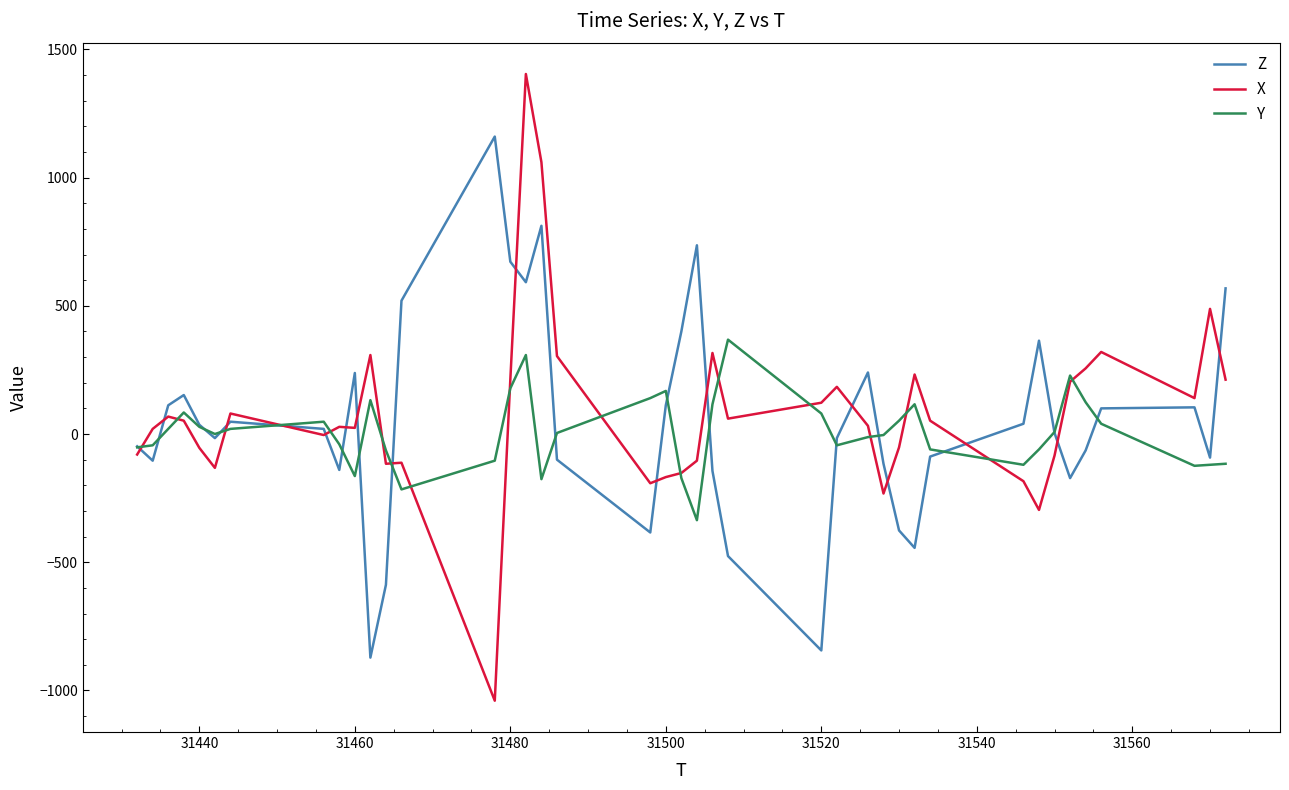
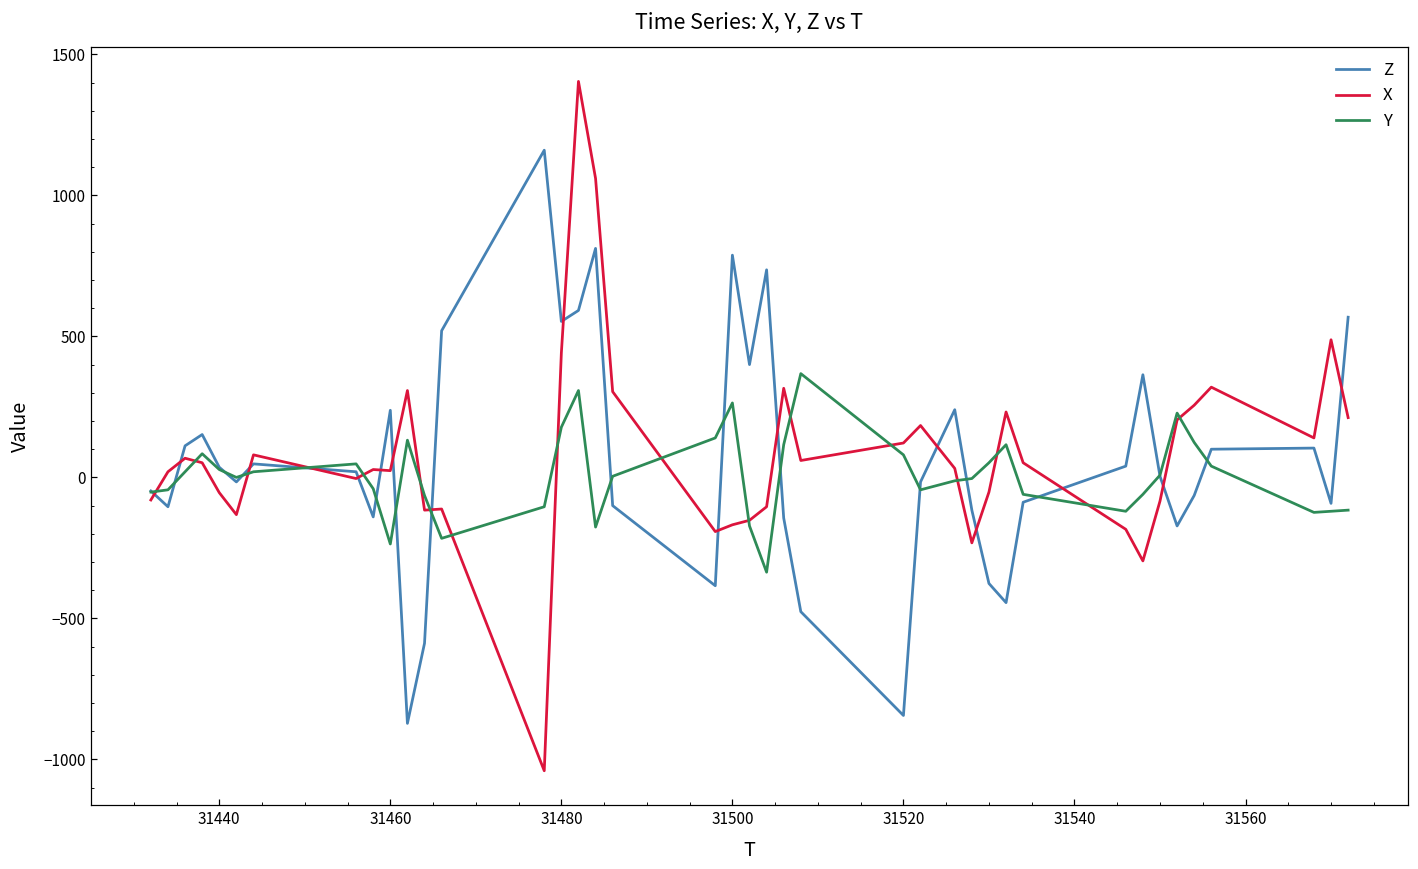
  {
    "Z": {
      "31460": 240,
-     "31480": 670,
-     "31500": 110,
+     "31480": 550,
+     "31500": 790,
      "31520": -840
    },
    "X": {
      "31440": -50,
      "31460": 20,
-     "31480": 210,
+     "31480": 440,
      "31500": -170,
      "31520": 120
    },
    "Y": {
-     "31460": -160,
+     "31460": -240,
      "31480": 180,
-     "31500": 170,
+     "31500": 260,
      "31520": 80
    }
  }
